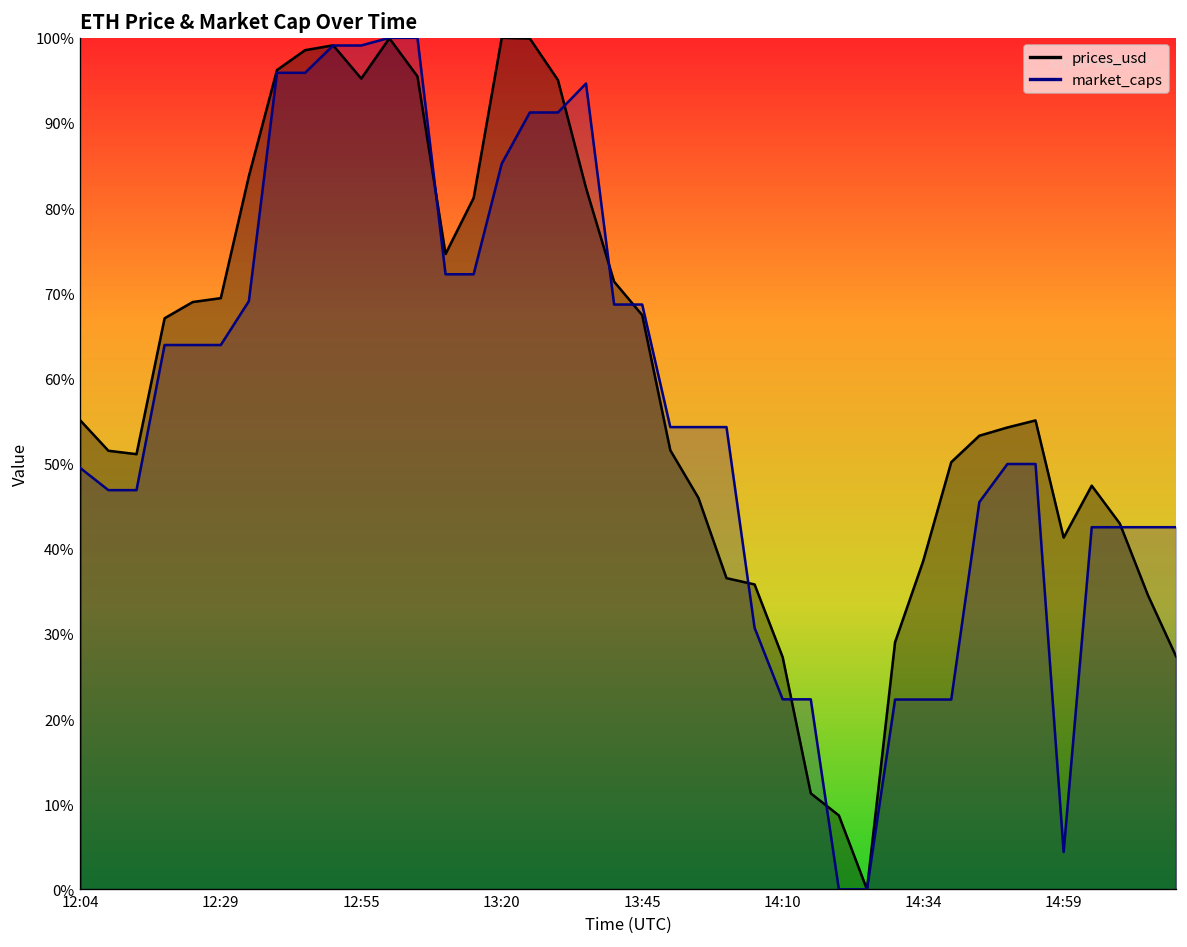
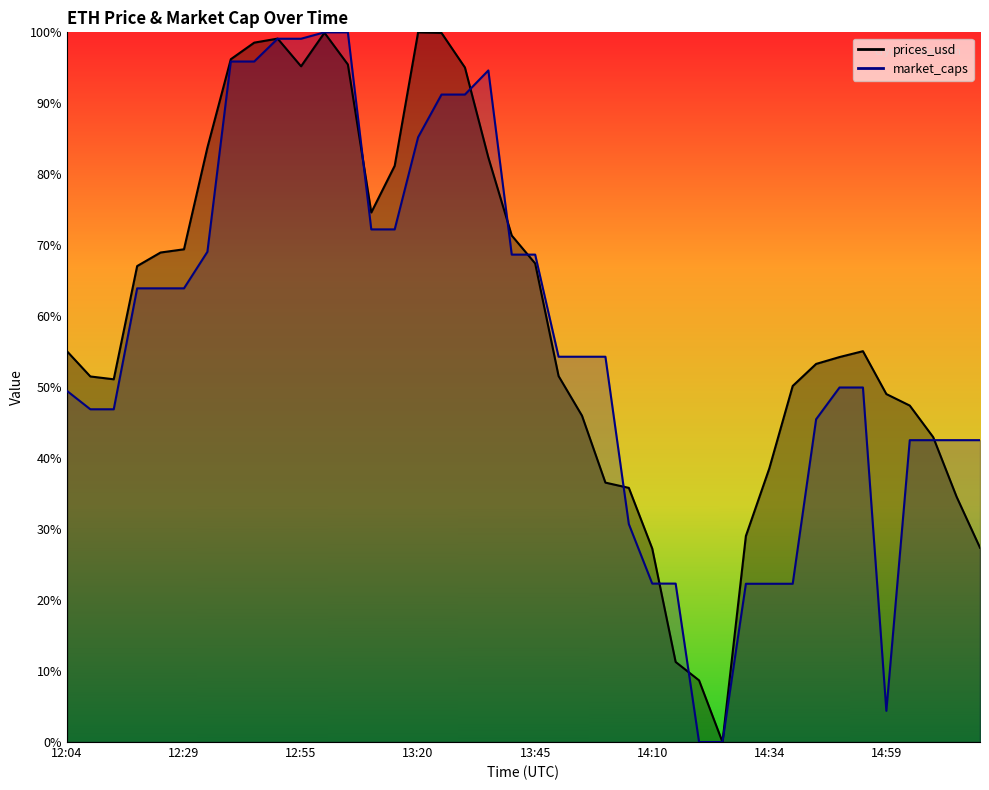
  {
    "prices_usd": {
      "12:04": "55%",
      "12:29": "69%",
      "12:55": "95%",
      "13:20": "100%",
      "13:45": "67%",
      "14:10": "27%",
      "14:34": "39%",
-     "14:59": "41%"
+     "14:59": "49%"
    },
    "market_caps": {
      "12:04": "49%",
      "12:29": "64%",
      "12:55": "99%",
      "13:20": "85%",
      "13:45": "69%",
      "14:10": "22%",
      "14:34": "22%",
      "14:59": "4%"
    }
  }
